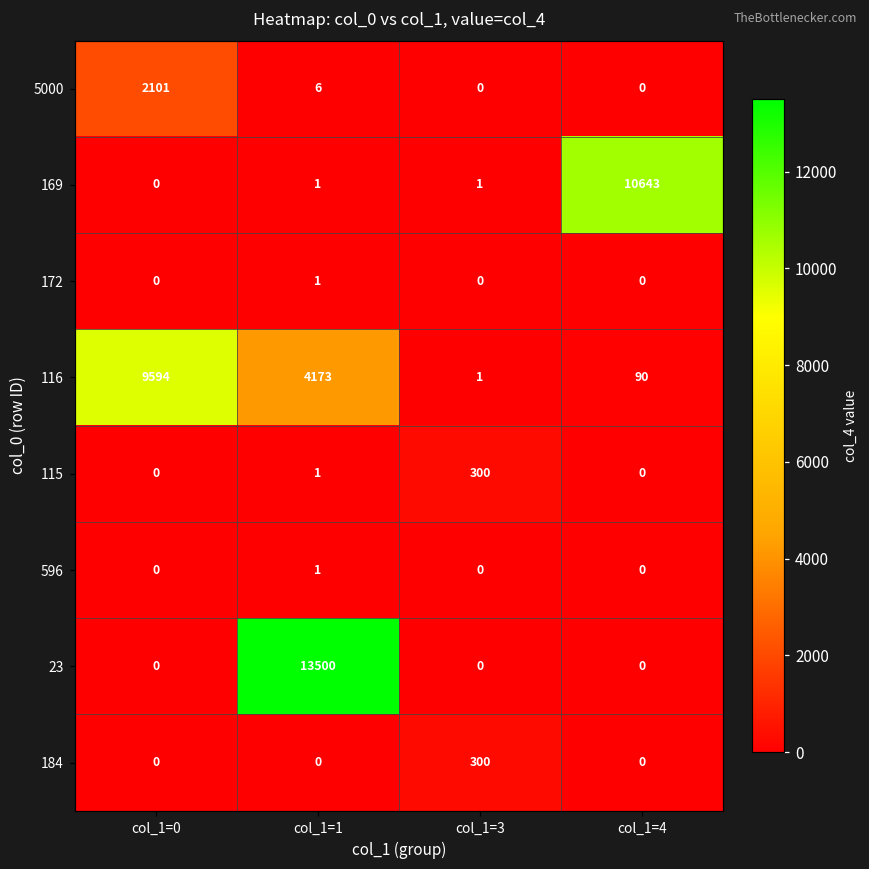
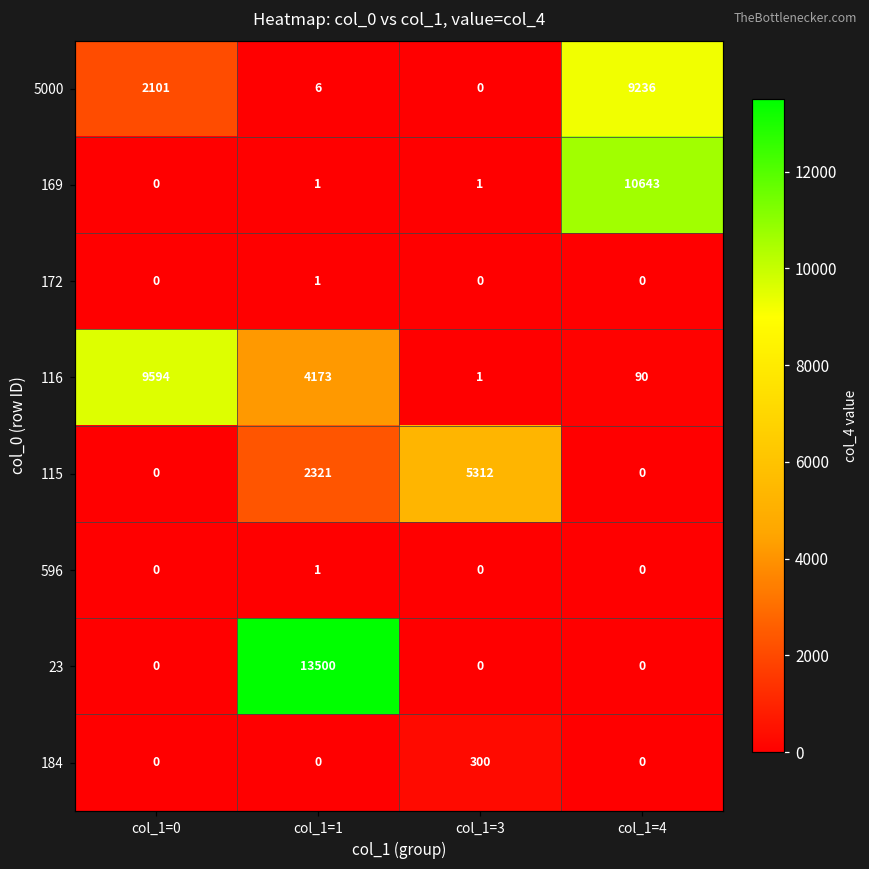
  {
    "5000": {
      "col_1=0": 2101,
      "col_1=1": 6,
      "col_1=3": 0,
-     "col_1=4": 0
+     "col_1=4": 9236
    },
    "169": {
      "col_1=0": 0,
      "col_1=1": 1,
      "col_1=3": 1,
      "col_1=4": 10643
    },
    "172": {
      "col_1=0": 0,
      "col_1=1": 1,
      "col_1=3": 0,
      "col_1=4": 0
    },
    "116": {
      "col_1=0": 9594,
      "col_1=1": 4173,
      "col_1=3": 1,
      "col_1=4": 90
    },
    "115": {
      "col_1=0": 0,
-     "col_1=1": 1,
-     "col_1=3": 300,
+     "col_1=1": 2321,
+     "col_1=3": 5312,
      "col_1=4": 0
    },
    "596": {
      "col_1=0": 0,
      "col_1=1": 1,
      "col_1=3": 0,
      "col_1=4": 0
    },
    "23": {
      "col_1=0": 0,
      "col_1=1": 13500,
      "col_1=3": 0,
      "col_1=4": 0
    },
    "184": {
      "col_1=0": 0,
      "col_1=1": 0,
      "col_1=3": 300,
      "col_1=4": 0
    }
  }
